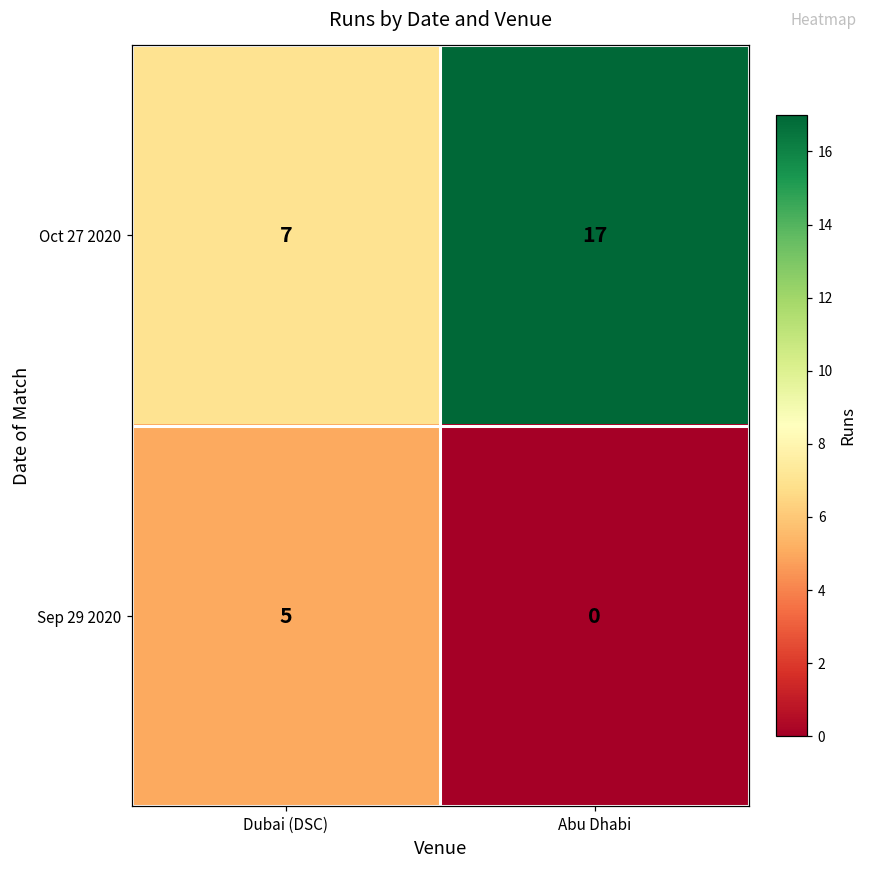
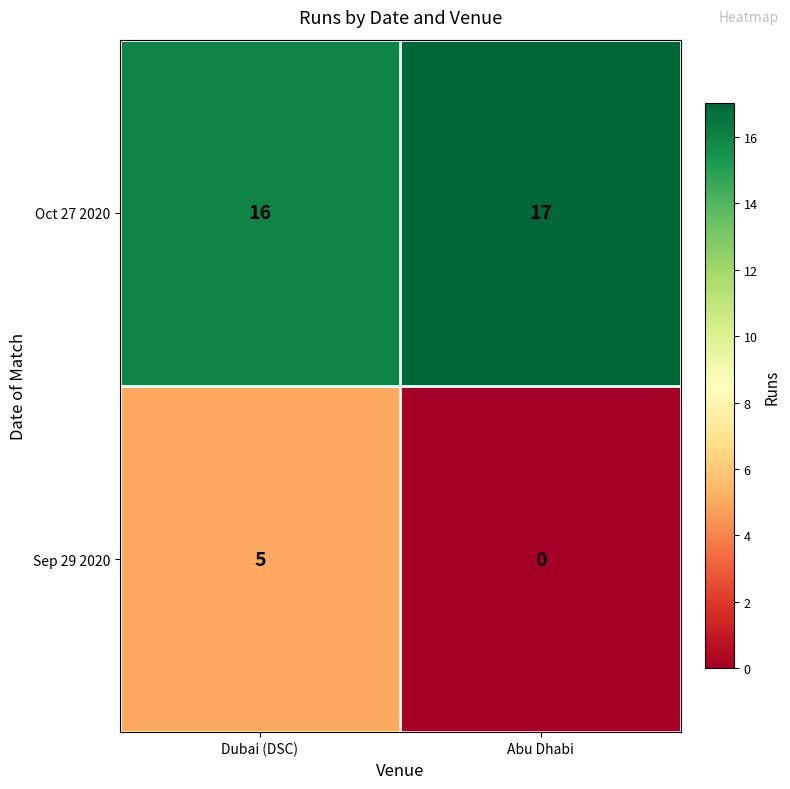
  {
    "Oct 27 2020": {
-     "Dubai (DSC)": 7,
+     "Dubai (DSC)": 16,
      "Abu Dhabi": 17
    },
    "Sep 29 2020": {
      "Dubai (DSC)": 5,
      "Abu Dhabi": 0
    }
  }
